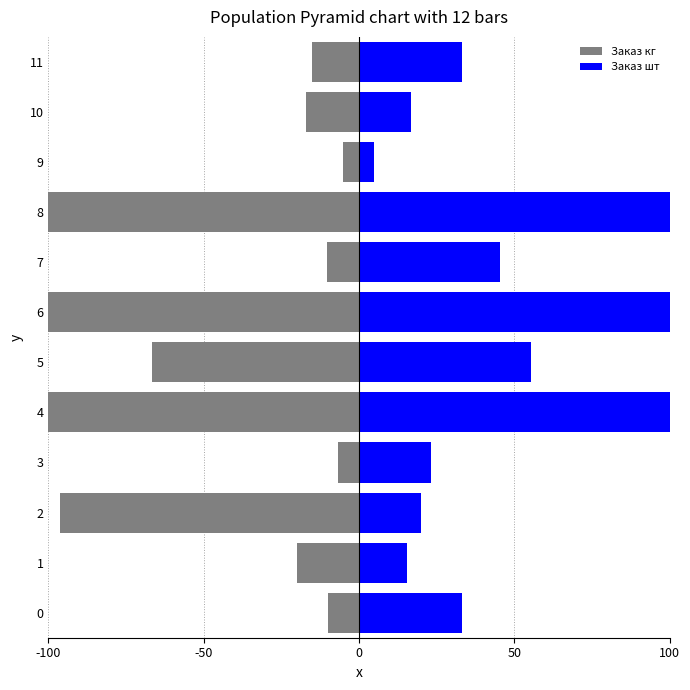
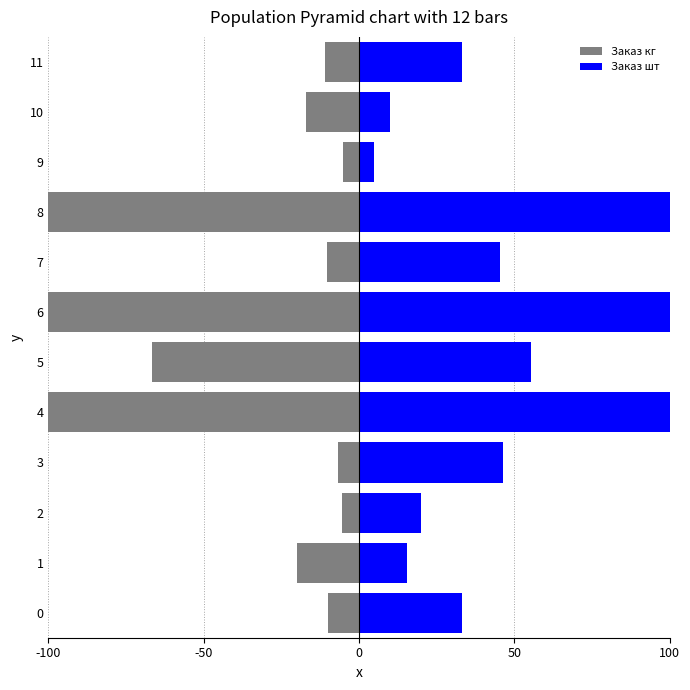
  {
    "Заказ кг": {
-     "11": -15,
+     "11": -11,
      "10": -17,
      "9": -5,
      "8": -100,
      "7": -10,
      "6": -100,
      "5": -67,
      "4": -100,
      "3": -7,
-     "2": -96,
+     "2": -6,
      "1": -20,
      "0": -10
    },
    "Заказ шт": {
      "11": 33,
-     "10": 17,
+     "10": 10,
      "9": 5,
      "8": 100,
      "7": 45,
      "6": 100,
      "5": 56,
      "4": 100,
-     "3": 23,
+     "3": 46,
      "2": 20,
      "1": 15,
      "0": 33
    }
  }
